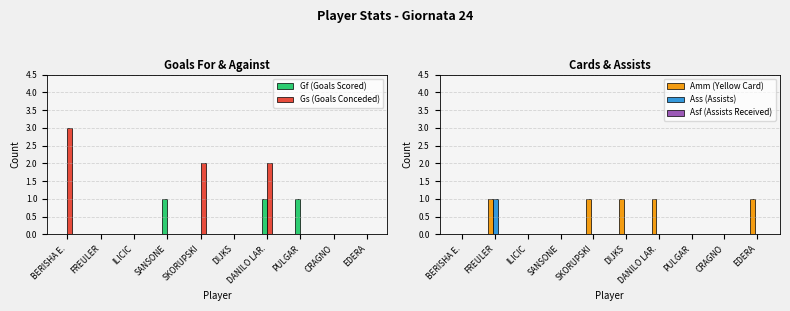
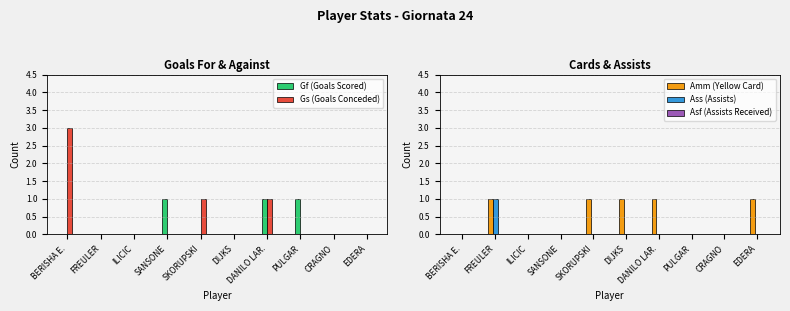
  {
    "Goals For & Against": {
      "Gf (Goals Scored)": {
        "BERISHA E.": 0,
        "FREULER": 0,
        "ILICIC": 0,
        "SANSONE": 1,
        "SKORUPSKI": 0,
        "DIJKS": 0,
        "DANILO LAR.": 1,
        "PULGAR": 1,
        "CRAGNO": 0,
        "EDERA": 0
      },
      "Gs (Goals Conceded)": {
        "BERISHA E.": 3,
        "FREULER": 0,
        "ILICIC": 0,
        "SANSONE": 0,
-       "SKORUPSKI": 2,
+       "SKORUPSKI": 1,
        "DIJKS": 0,
-       "DANILO LAR.": 2,
+       "DANILO LAR.": 1,
        "PULGAR": 0,
        "CRAGNO": 0,
        "EDERA": 0
      }
    },
    "Cards & Assists": {
      "Amm (Yellow Card)": {
        "BERISHA E.": 0.0,
        "FREULER": 1.0,
        "ILICIC": 0.0,
        "SANSONE": 0.0,
        "SKORUPSKI": 1.0,
        "DIJKS": 1.0,
        "DANILO LAR.": 1.0,
        "PULGAR": 0.0,
        "CRAGNO": 0.0,
        "EDERA": 1.0
      },
      "Ass (Assists)": {
        "BERISHA E.": 0.0,
        "FREULER": 1.0,
        "ILICIC": 0.0,
        "SANSONE": 0.0,
        "SKORUPSKI": 0.0,
        "DIJKS": 0.0,
        "DANILO LAR.": 0.0,
        "PULGAR": 0.0,
        "CRAGNO": 0.0,
        "EDERA": 0.0
      },
      "Asf (Assists Received)": {
        "BERISHA E.": 0.0,
        "FREULER": 0.0,
        "ILICIC": 0.0,
        "SANSONE": 0.0,
        "SKORUPSKI": 0.0,
        "DIJKS": 0.0,
        "DANILO LAR.": 0.0,
        "PULGAR": 0.0,
        "CRAGNO": 0.0,
        "EDERA": 0.0
      }
    }
  }
